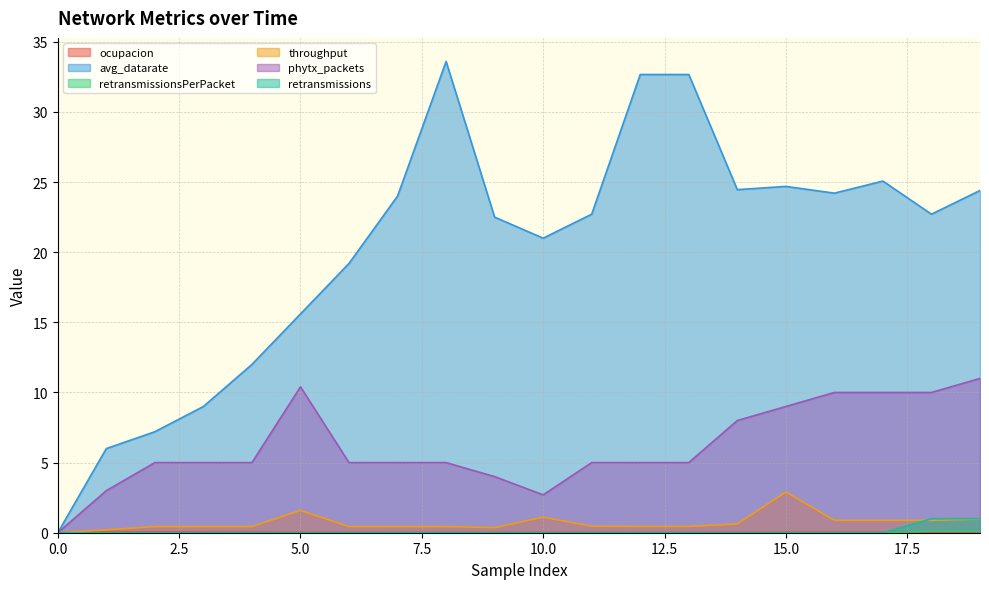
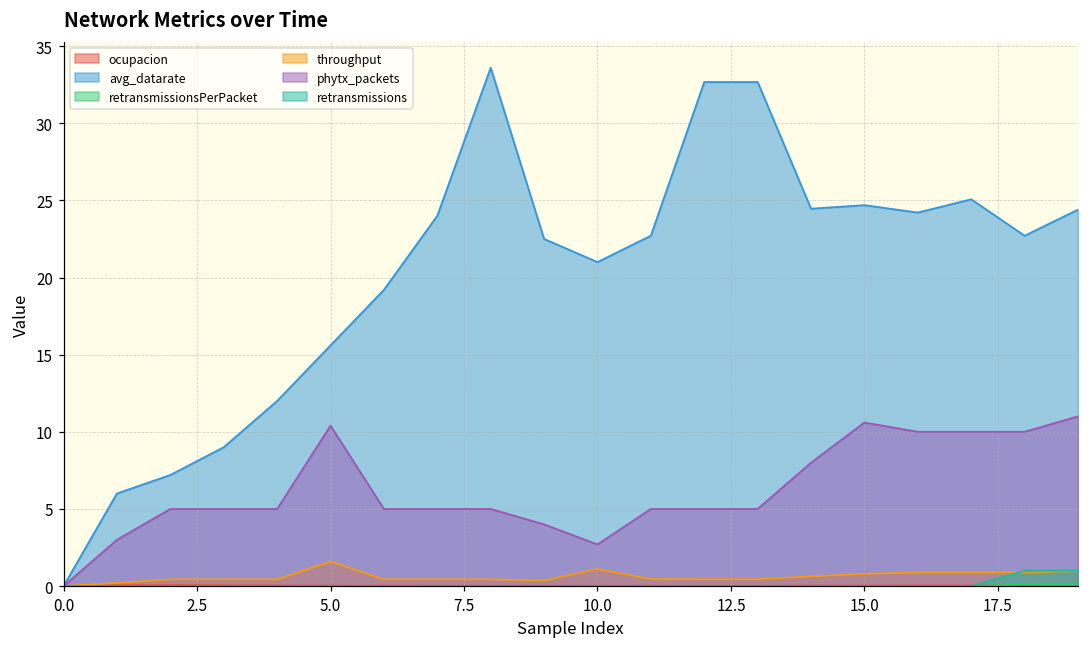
  {
    "throughput": {
      "5.0": 1.6,
      "10.0": 1.1,
-     "15.0": 2.9
+     "15.0": 0.8
    },
    "phytx_packets": {
      "5.0": 10.4,
      "10.0": 2.7,
-     "15.0": 9.0
+     "15.0": 10.6
    }
  }
